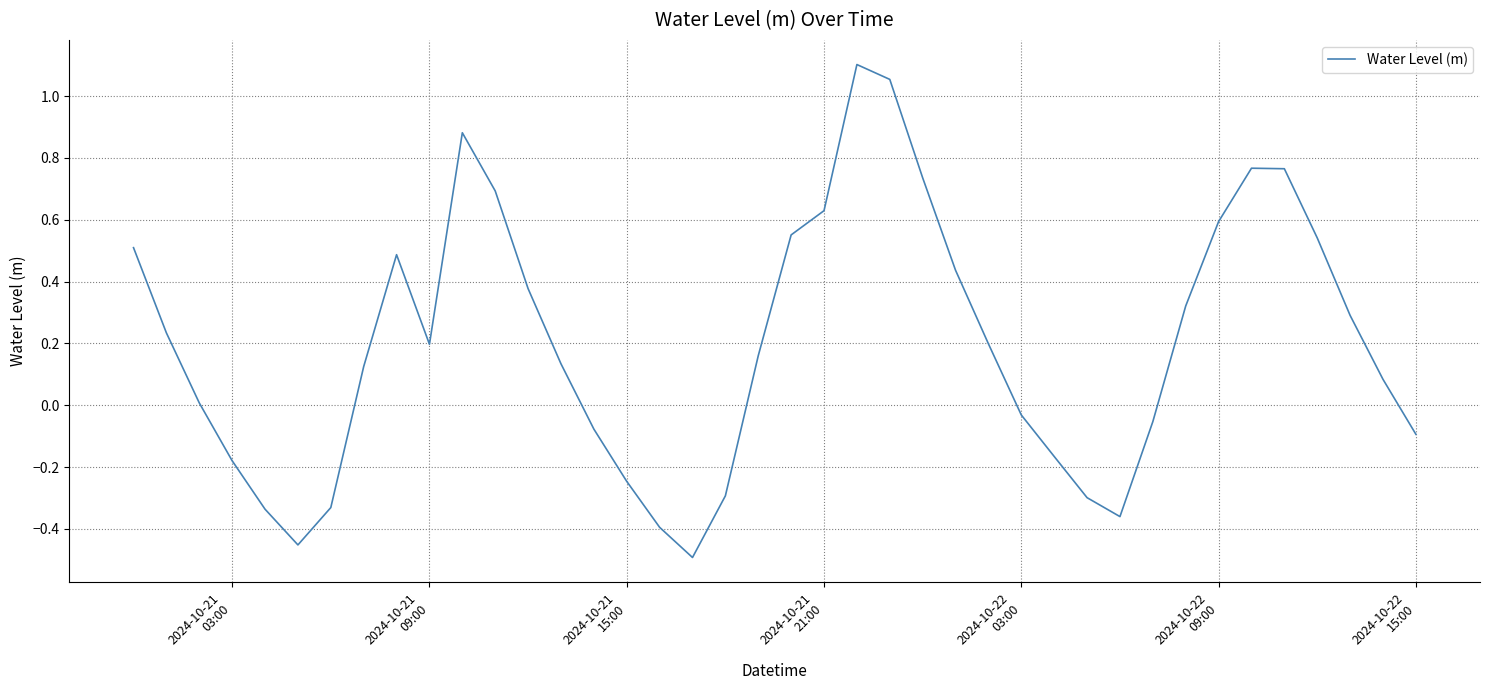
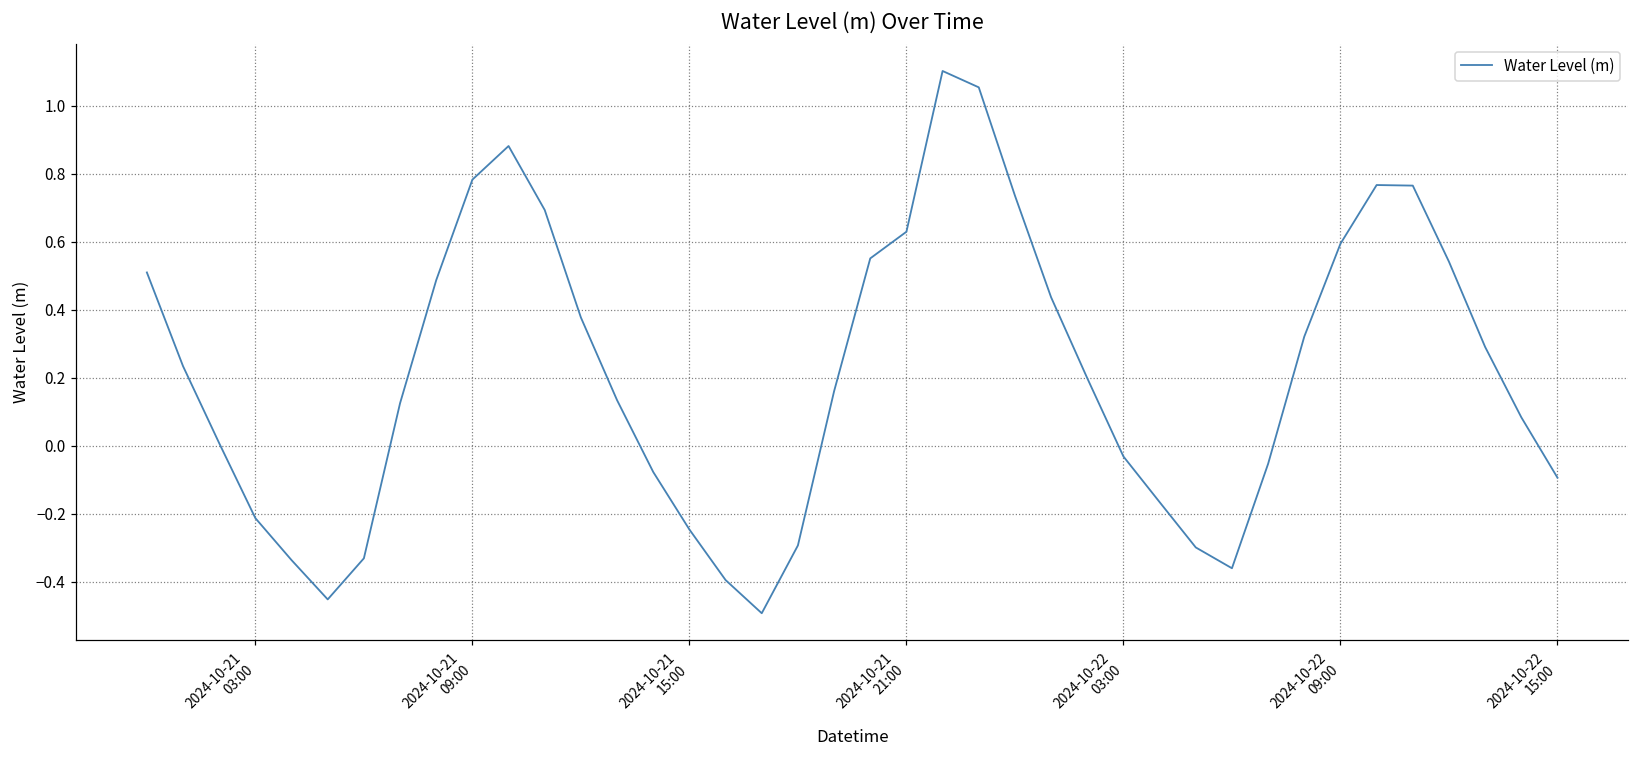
  {
-   "2024-10-21 03:00": -0.18,
-   "2024-10-21 09:00": 0.20,
+   "2024-10-21 03:00": -0.21,
+   "2024-10-21 09:00": 0.78,
    "2024-10-21 15:00": -0.25,
    "2024-10-21 21:00": 0.63,
    "2024-10-22 03:00": -0.03,
    "2024-10-22 09:00": 0.59,
    "2024-10-22 15:00": -0.09
  }
